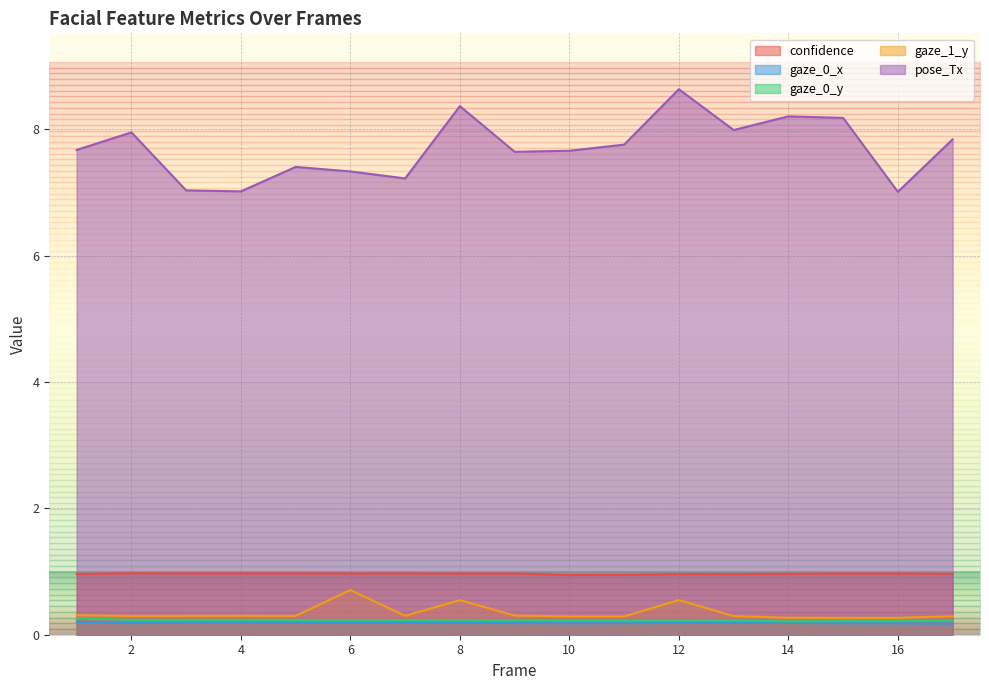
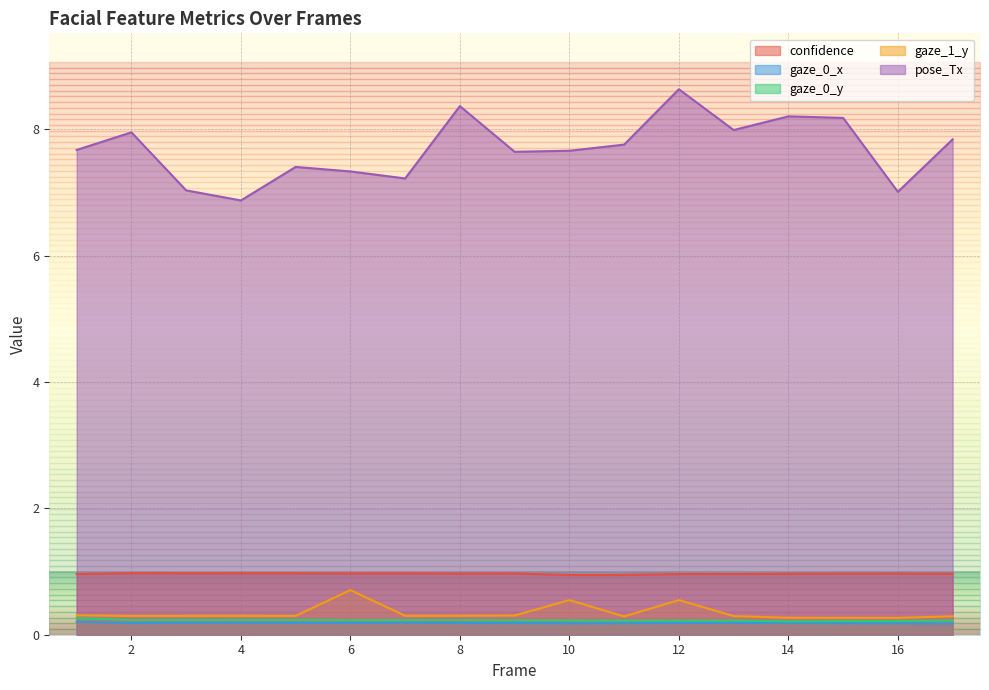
  {
    "gaze_0_x": {
      "2": 0.2,
      "4": 0.2,
      "6": 0.2,
      "8": 0.2,
      "10": 0.2
    },
    "gaze_1_y": {
      "2": 0.3,
      "4": 0.3,
      "6": 0.7,
-     "8": 0.5,
-     "10": 0.3,
+     "8": 0.3,
+     "10": 0.5,
      "12": 0.5,
      "14": 0.3,
      "16": 0.3
    },
    "pose_Tx": {
      "2": 8.0,
-     "4": 7.0,
+     "4": 6.9,
      "6": 7.3,
      "8": 8.4,
      "10": 7.7,
      "12": 8.6,
      "14": 8.2,
      "16": 7.0
    }
  }
